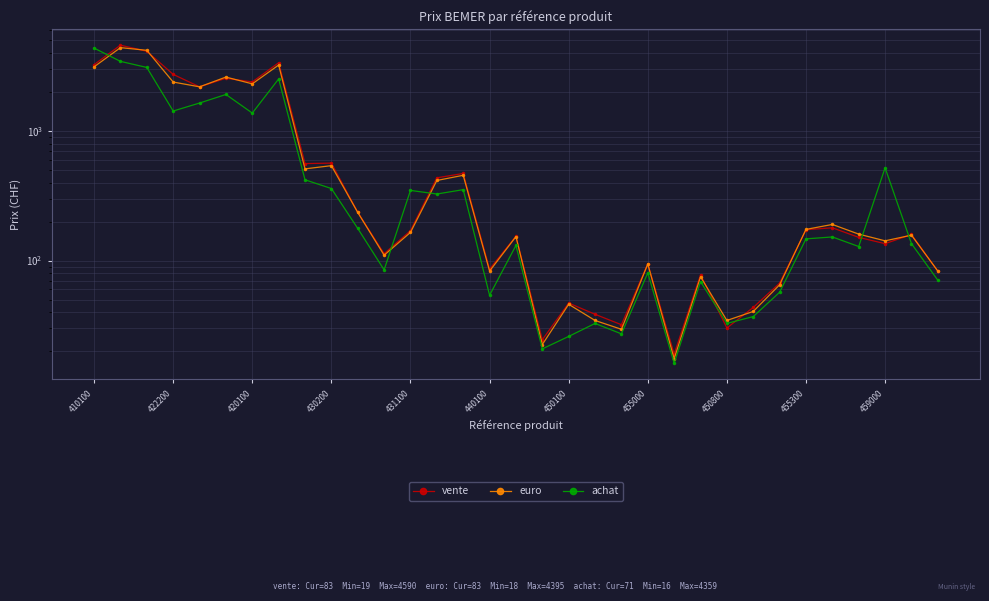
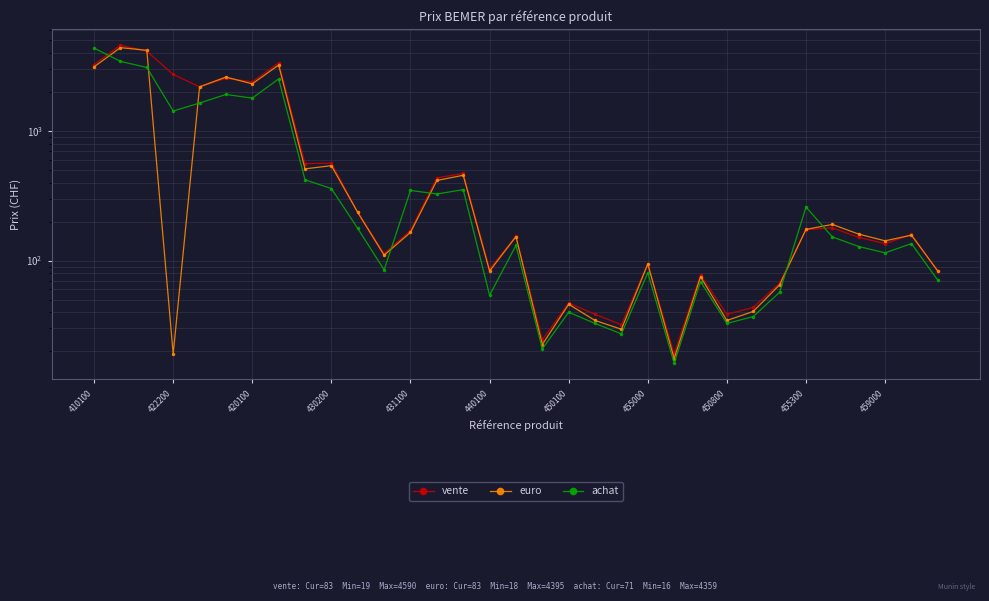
  {
    "vente": {
      "422200": 2700,
-     "450800": 30,
+     "450800": 39,
      "459000": 140
    },
    "euro": {
-     "422200": 2400,
+     "422200": 19,
      "450800": 35,
      "459000": 140
    },
    "achat": {
      "410100": 4400,
      "422200": 1400,
-     "420100": 1400,
+     "420100": 1800,
      "430200": 360,
      "431100": 350,
      "440100": 54,
-     "450100": 26,
+     "450100": 40,
      "455000": 80,
      "450800": 33,
-     "455300": 150,
-     "459000": 520
+     "455300": 260,
+     "459000": 110
    }
  }
